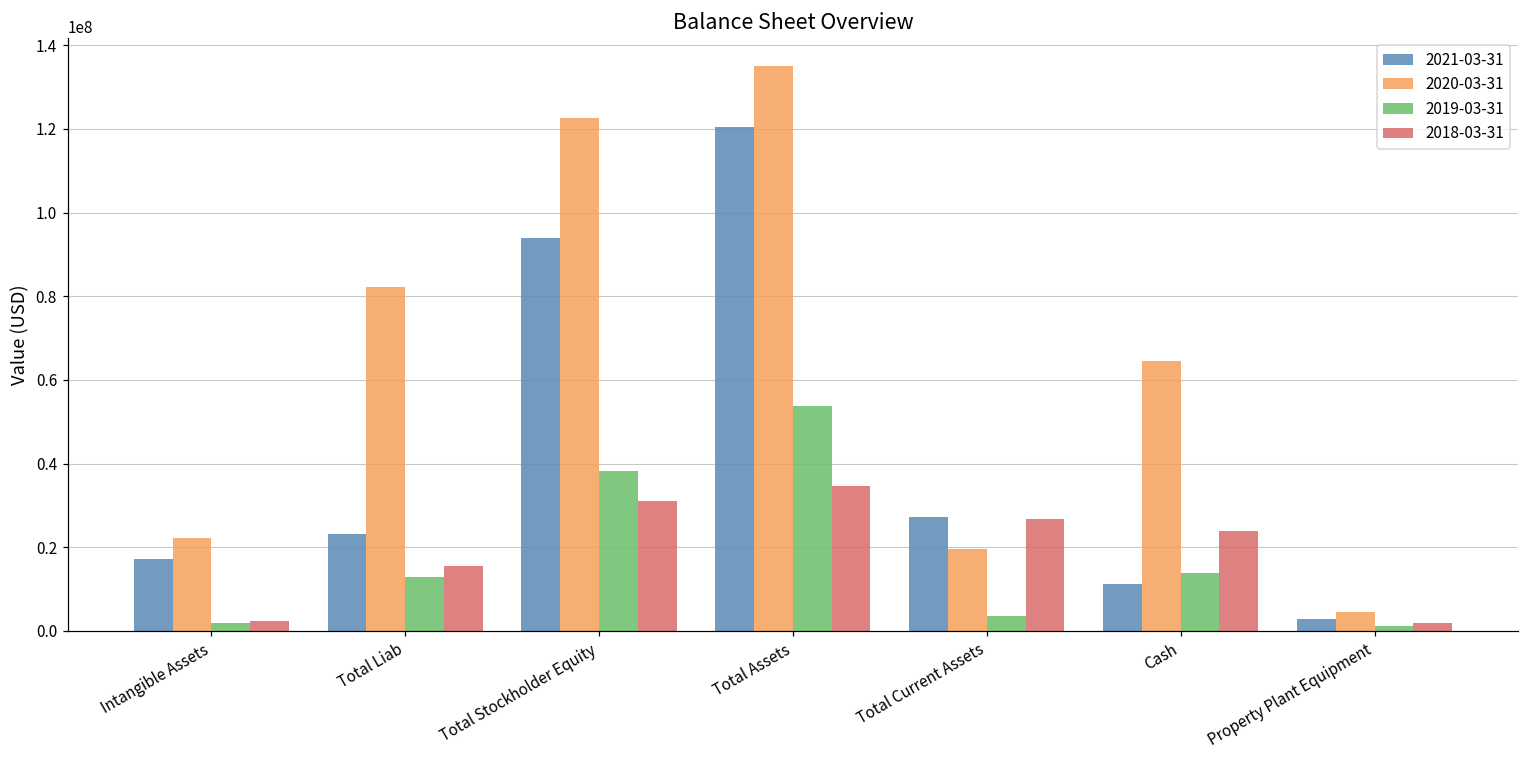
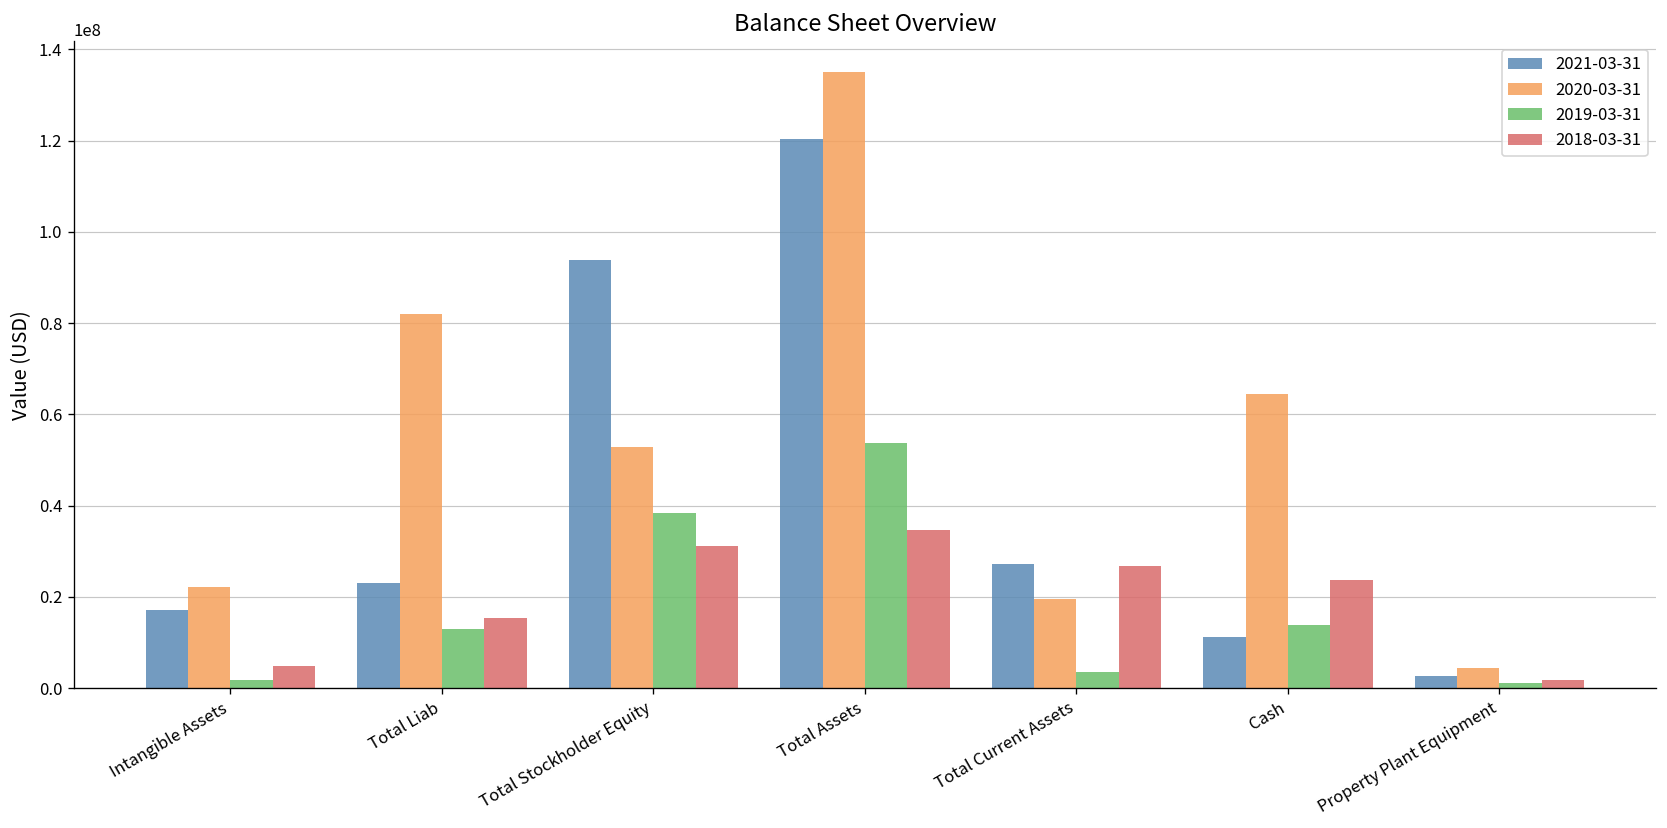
  {
    "2021-03-31": {
      "Intangible Assets": 17000000,
      "Total Liab": 23000000,
      "Total Stockholder Equity": 94000000,
      "Total Assets": 120000000,
      "Total Current Assets": 27000000,
      "Cash": 11000000,
      "Property Plant Equipment": 3000000
    },
    "2020-03-31": {
      "Intangible Assets": 22000000,
      "Total Liab": 82000000,
-     "Total Stockholder Equity": 123000000,
+     "Total Stockholder Equity": 53000000,
      "Total Assets": 135000000,
      "Total Current Assets": 20000000,
      "Cash": 64000000,
      "Property Plant Equipment": 4000000
    },
    "2019-03-31": {
      "Intangible Assets": 2000000,
      "Total Liab": 13000000,
      "Total Stockholder Equity": 38000000,
      "Total Assets": 54000000,
      "Total Current Assets": 3000000,
      "Cash": 14000000,
      "Property Plant Equipment": 1000000
    },
    "2018-03-31": {
-     "Intangible Assets": 2000000,
+     "Intangible Assets": 5000000,
      "Total Liab": 15000000,
      "Total Stockholder Equity": 31000000,
      "Total Assets": 35000000,
      "Total Current Assets": 27000000,
      "Cash": 24000000,
      "Property Plant Equipment": 2000000
    }
  }
